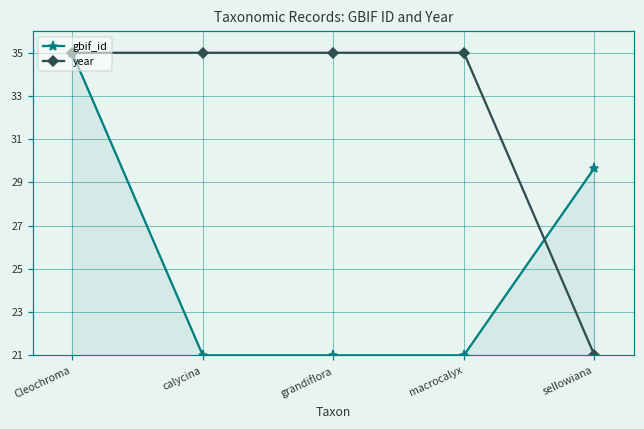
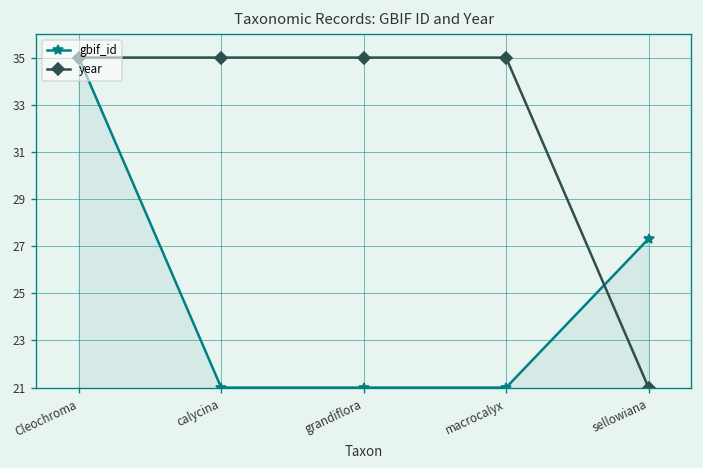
  {
    "gbif_id": {
      "calycina": 21.0,
      "grandiflora": 21.0,
      "macrocalyx": 21.0,
-     "sellowiana": 29.7
+     "sellowiana": 27.3
    },
    "year": {
      "calycina": 35.0,
      "grandiflora": 35.0,
      "macrocalyx": 35.0,
      "sellowiana": 21.0
    }
  }
